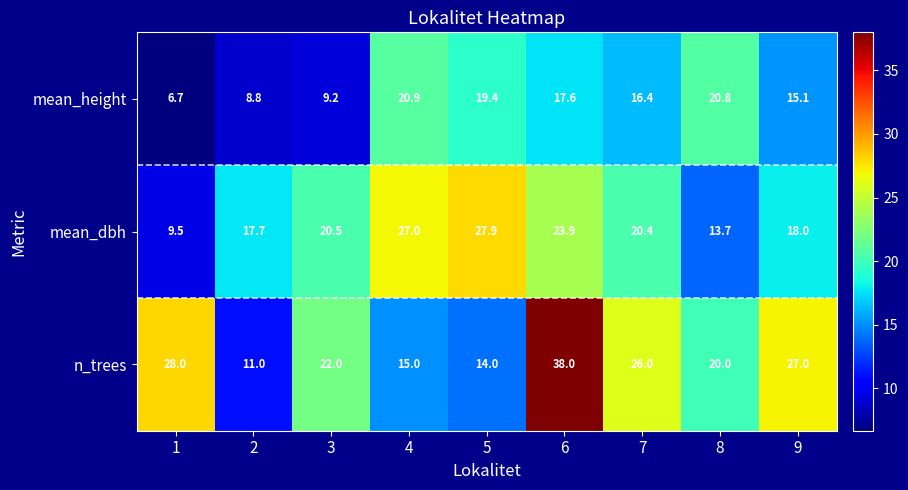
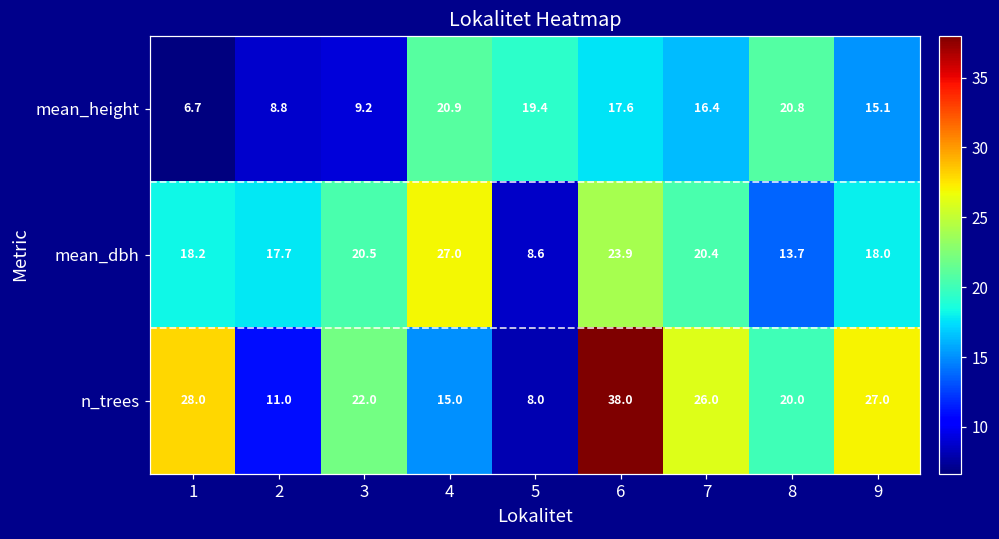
  {
    "mean_height": {
      "1": 6.7,
      "2": 8.8,
      "3": 9.2,
      "4": 20.9,
      "5": 19.4,
      "6": 17.6,
      "7": 16.4,
      "8": 20.8,
      "9": 15.1
    },
    "mean_dbh": {
-     "1": 9.5,
+     "1": 18.2,
      "2": 17.7,
      "3": 20.5,
      "4": 27.0,
-     "5": 27.9,
+     "5": 8.6,
      "6": 23.9,
      "7": 20.4,
      "8": 13.7,
      "9": 18.0
    },
    "n_trees": {
      "1": 28.0,
      "2": 11.0,
      "3": 22.0,
      "4": 15.0,
-     "5": 14.0,
+     "5": 8.0,
      "6": 38.0,
      "7": 26.0,
      "8": 20.0,
      "9": 27.0
    }
  }
